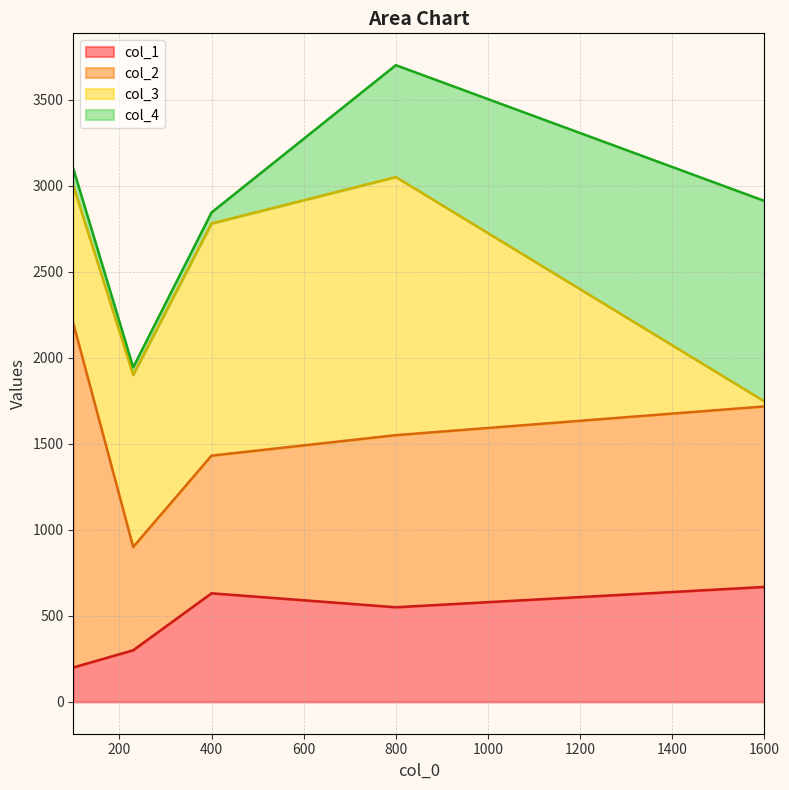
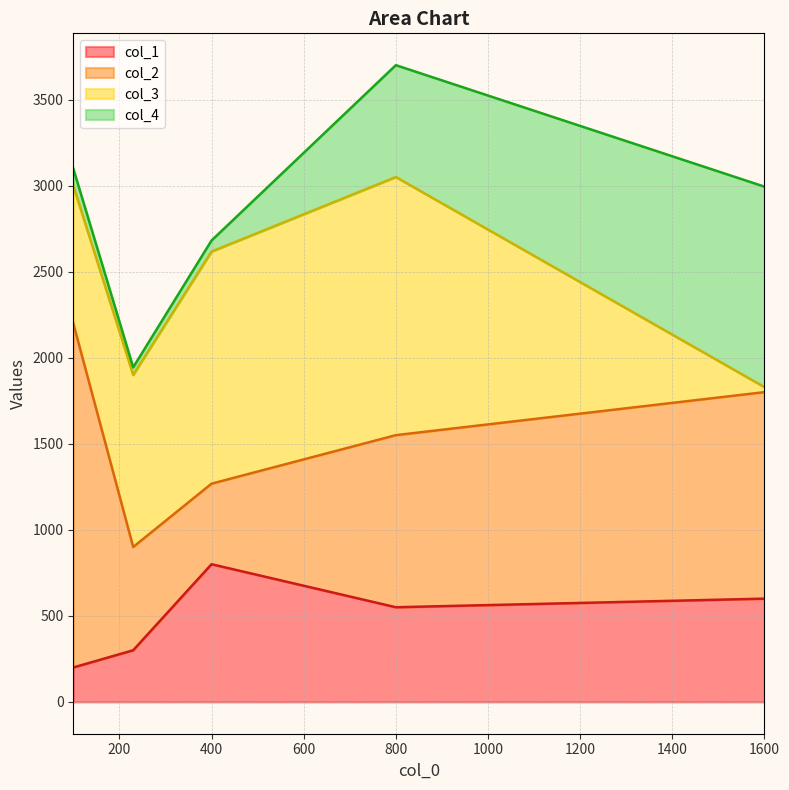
  {
    "col_1": {
-     "400": 630,
+     "400": 800,
      "800": 550,
-     "1600": 670
+     "1600": 600
    },
    "col_2": {
-     "400": 800,
+     "400": 470,
      "800": 1000,
-     "1600": 1050
+     "1600": 1200
    },
    "col_3": {
      "400": 1350,
      "800": 1500,
      "1600": 30
    },
    "col_4": {
      "400": 60,
      "800": 650,
      "1600": 1170
    }
  }
